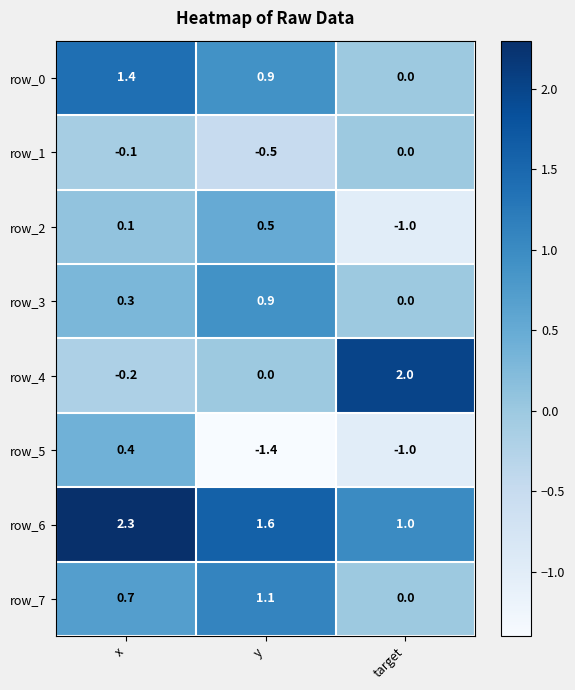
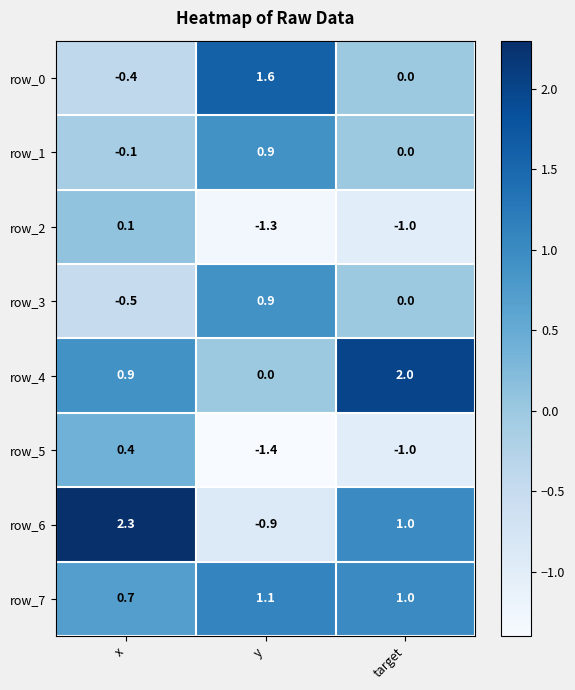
  {
    "row_0": {
-     "x": 1.4,
-     "y": 0.9,
+     "x": -0.4,
+     "y": 1.6,
      "target": 0.0
    },
    "row_1": {
      "x": -0.1,
-     "y": -0.5,
+     "y": 0.9,
      "target": 0.0
    },
    "row_2": {
      "x": 0.1,
-     "y": 0.5,
+     "y": -1.3,
      "target": -1.0
    },
    "row_3": {
-     "x": 0.3,
+     "x": -0.5,
      "y": 0.9,
      "target": 0.0
    },
    "row_4": {
-     "x": -0.2,
+     "x": 0.9,
      "y": 0.0,
      "target": 2.0
    },
    "row_5": {
      "x": 0.4,
      "y": -1.4,
      "target": -1.0
    },
    "row_6": {
      "x": 2.3,
-     "y": 1.6,
+     "y": -0.9,
      "target": 1.0
    },
    "row_7": {
      "x": 0.7,
      "y": 1.1,
-     "target": 0.0
+     "target": 1.0
    }
  }
